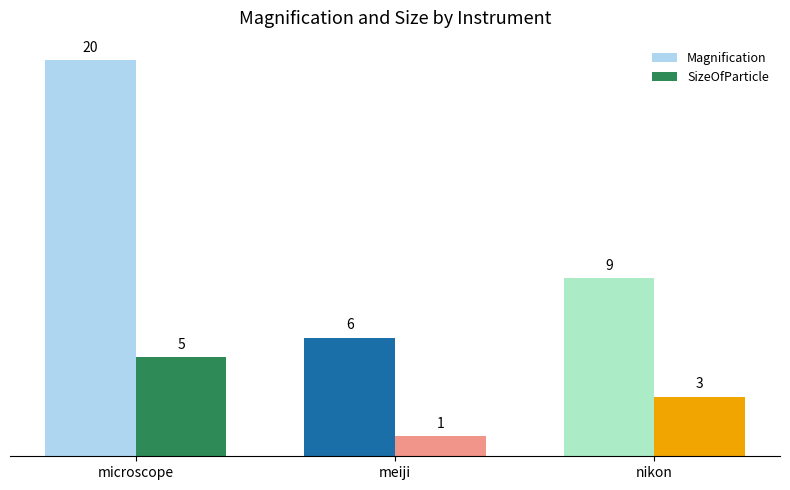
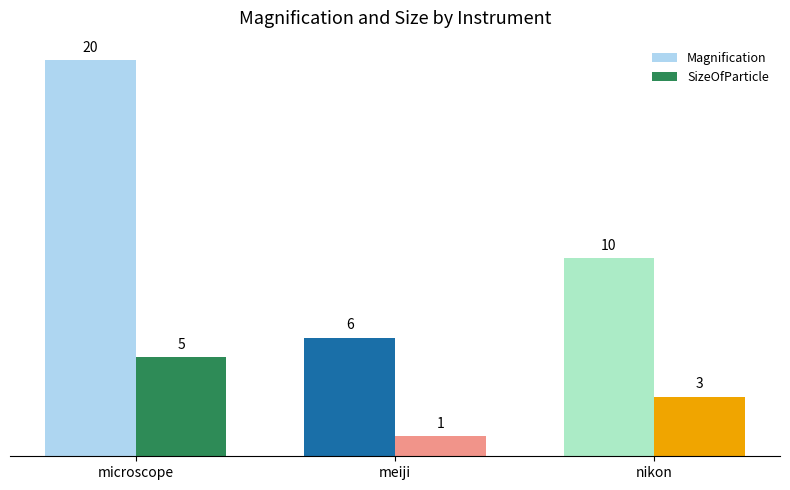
  {
    "Magnification": {
      "microscope": 20,
      "meiji": 6,
-     "nikon": 9
+     "nikon": 10
    },
    "SizeOfParticle": {
      "microscope": 5,
      "meiji": 1,
      "nikon": 3
    }
  }
